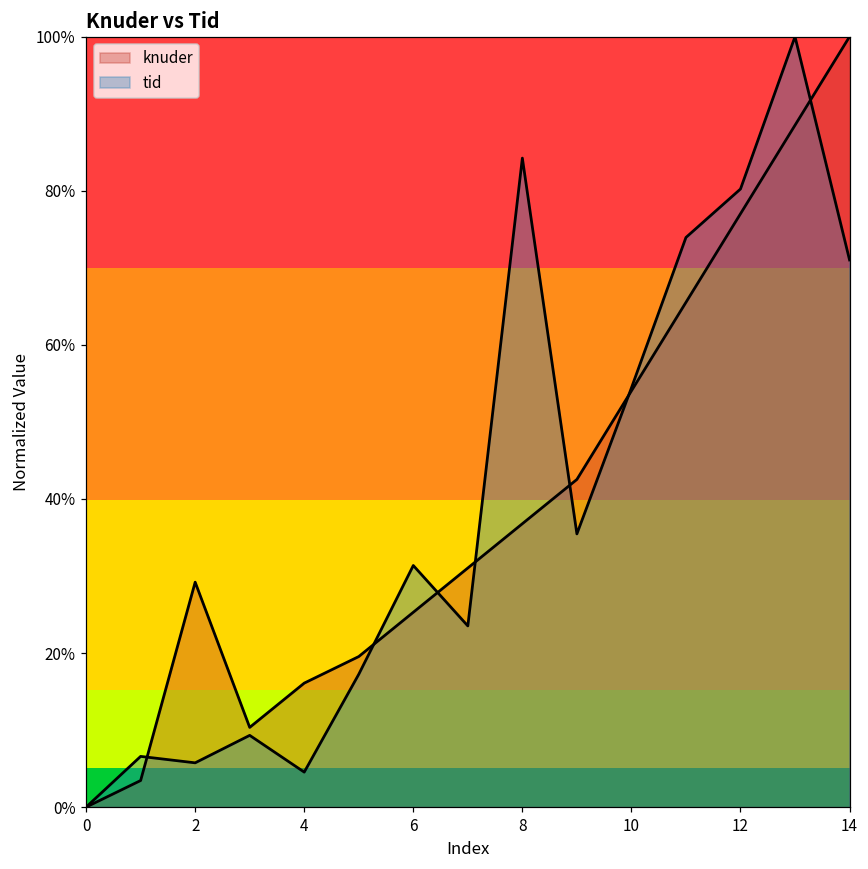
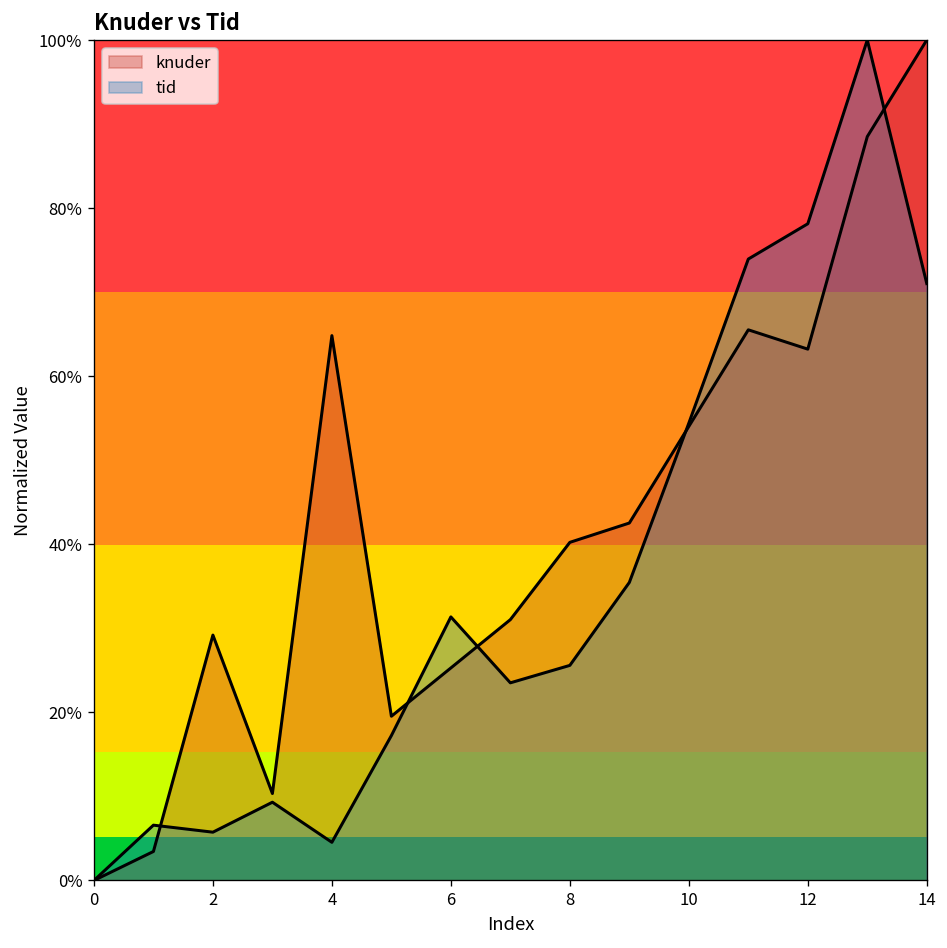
  {
    "knuder": {
      "2": "29%",
-     "4": "16%",
+     "4": "65%",
      "6": "25%",
-     "8": "37%",
+     "8": "40%",
      "10": "54%",
-     "12": "77%",
+     "12": "63%",
      "14": "100%"
    },
    "tid": {
      "2": "6%",
      "4": "5%",
      "6": "31%",
-     "8": "84%",
+     "8": "26%",
      "10": "54%",
-     "12": "80%",
+     "12": "78%",
      "14": "71%"
    }
  }
